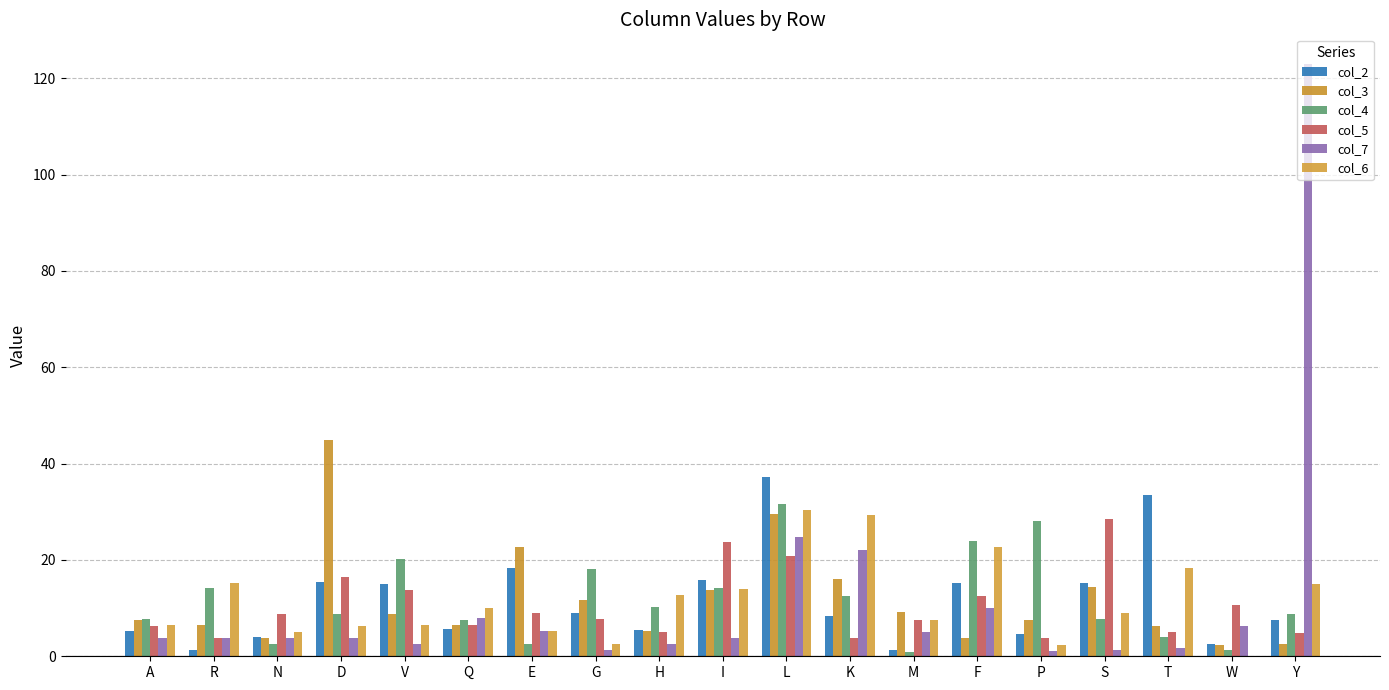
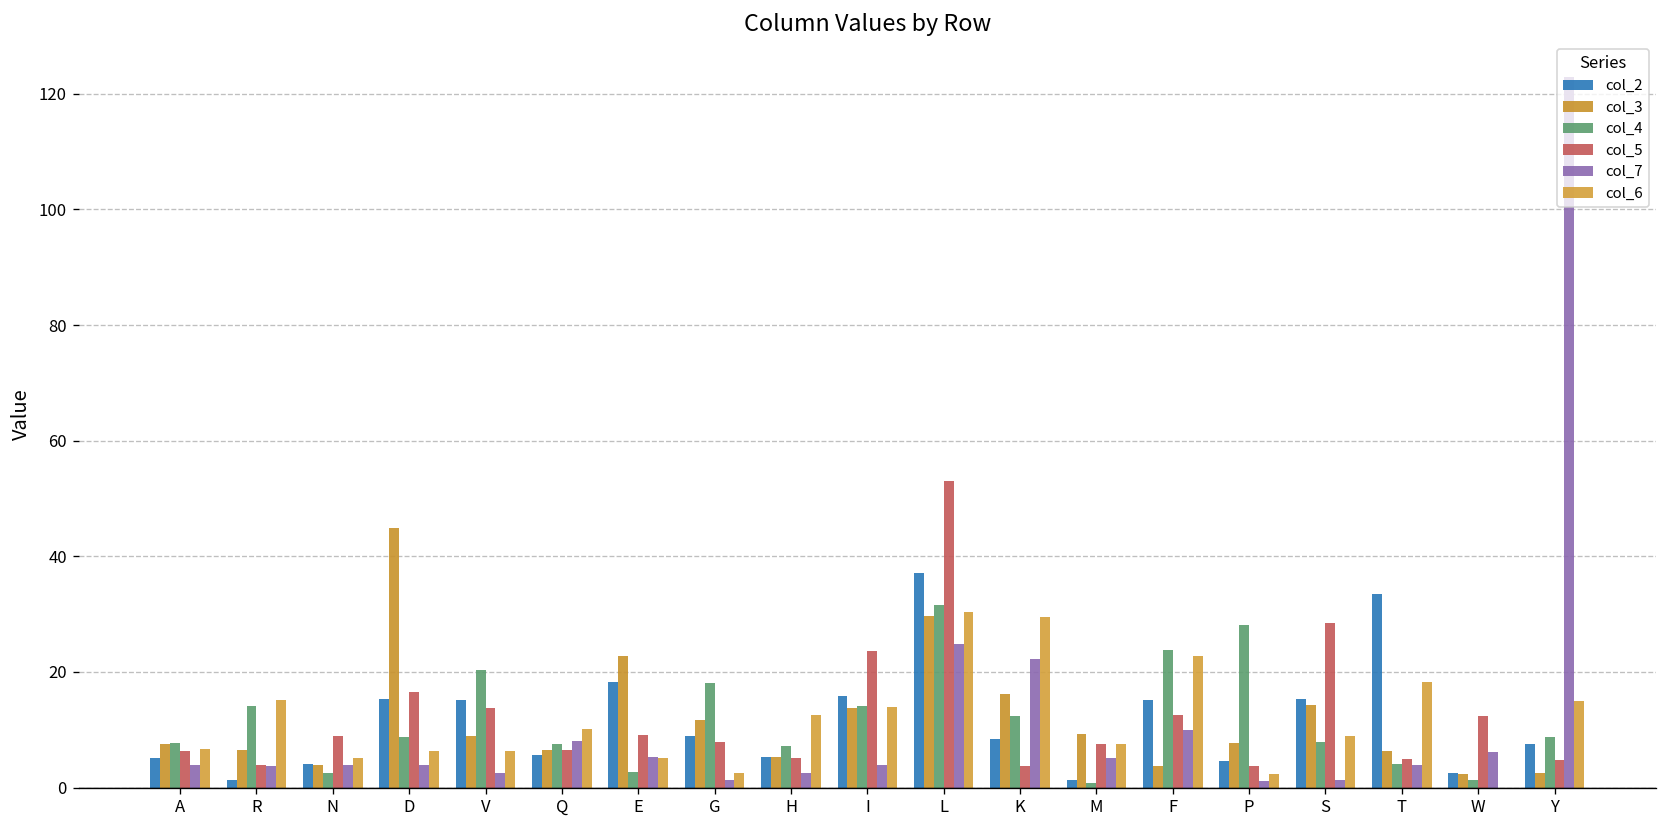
  {
    "col_2": {
      "A": 5,
      "R": 1,
      "N": 4,
      "D": 15,
      "V": 15,
      "Q": 6,
      "E": 18,
      "G": 9,
      "H": 5,
      "I": 16,
      "L": 37,
      "K": 8,
      "M": 1,
      "F": 15,
      "P": 5,
      "S": 15,
      "T": 33,
      "W": 2,
      "Y": 8
    },
    "col_4": {
      "A": 8,
      "R": 14,
      "N": 3,
      "D": 9,
      "V": 20,
      "Q": 8,
      "E": 3,
      "G": 18,
-     "H": 10,
+     "H": 7,
      "I": 14,
      "L": 32,
      "K": 12,
      "M": 1,
      "F": 24,
      "P": 28,
      "S": 8,
      "T": 4,
      "W": 1,
      "Y": 9
    },
    "col_5": {
      "A": 6,
      "R": 4,
      "N": 9,
      "D": 17,
      "V": 14,
      "Q": 7,
      "E": 9,
      "G": 8,
      "H": 5,
      "I": 24,
-     "L": 21,
+     "L": 53,
      "K": 4,
      "M": 8,
      "F": 13,
      "P": 4,
      "S": 28,
      "T": 5,
-     "W": 11,
+     "W": 12,
      "Y": 5
    },
    "col_7": {
      "A": 4,
      "R": 4,
      "N": 4,
      "D": 4,
      "V": 3,
      "Q": 8,
      "E": 5,
      "G": 1,
      "H": 3,
      "I": 4,
      "L": 25,
      "K": 22,
      "M": 5,
      "F": 10,
      "P": 1,
      "S": 1,
-     "T": 2,
+     "T": 4,
      "W": 6
    }
  }
